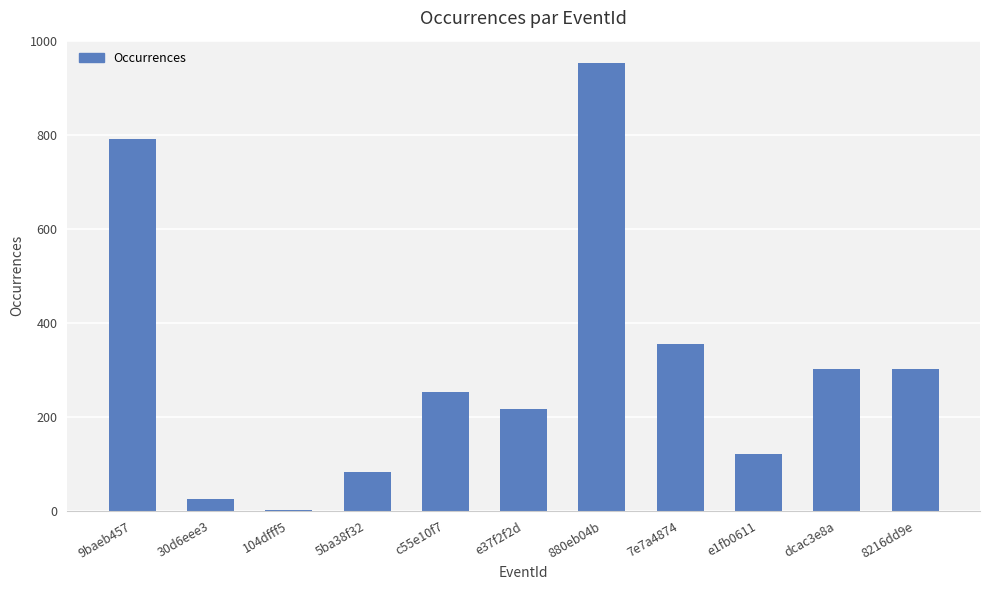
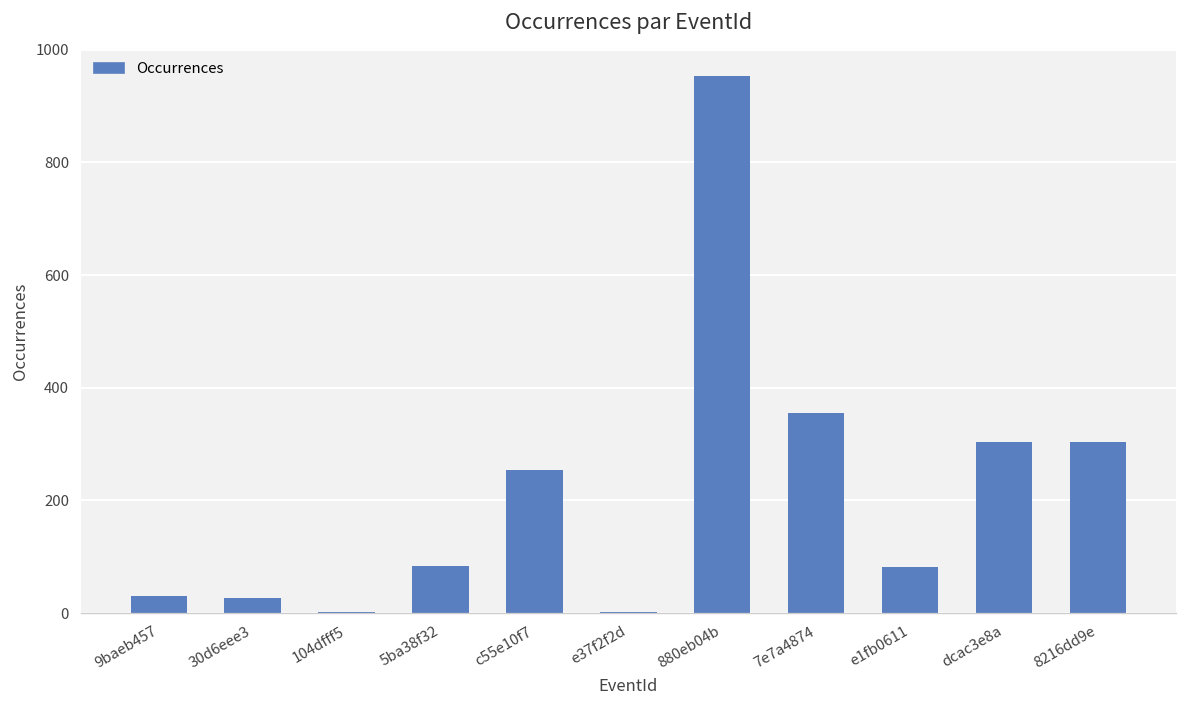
  {
-   "9baeb457": 790,
+   "9baeb457": 30,
    "30d6eee3": 30,
    "5ba38f32": 80,
    "c55e10f7": 250,
-   "e37f2f2d": 220,
+   "e37f2f2d": 0,
    "880eb04b": 950,
    "7e7a4874": 360,
-   "e1fb0611": 120,
+   "e1fb0611": 80,
    "dcac3e8a": 300,
    "8216dd9e": 300
  }
